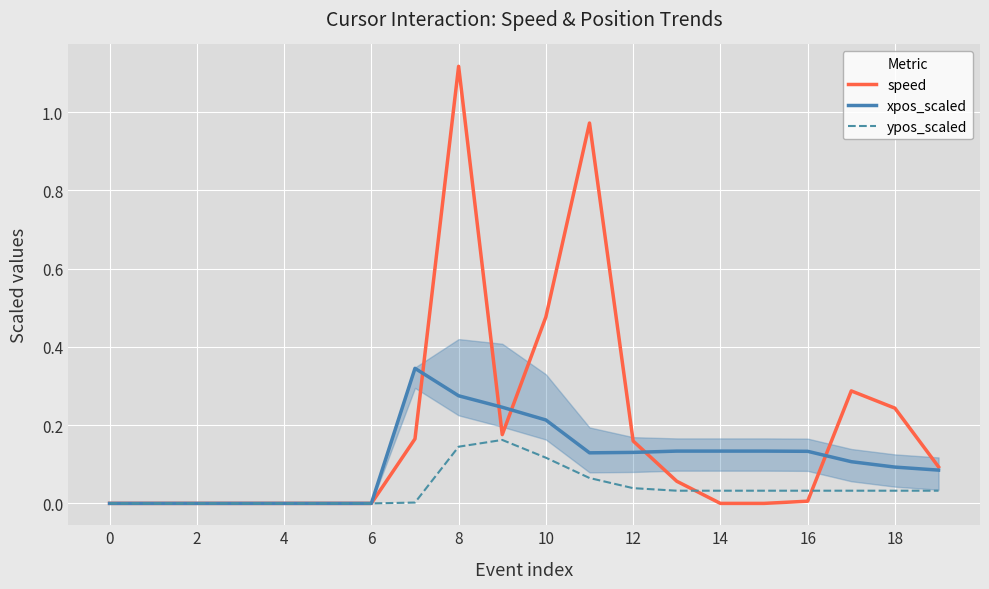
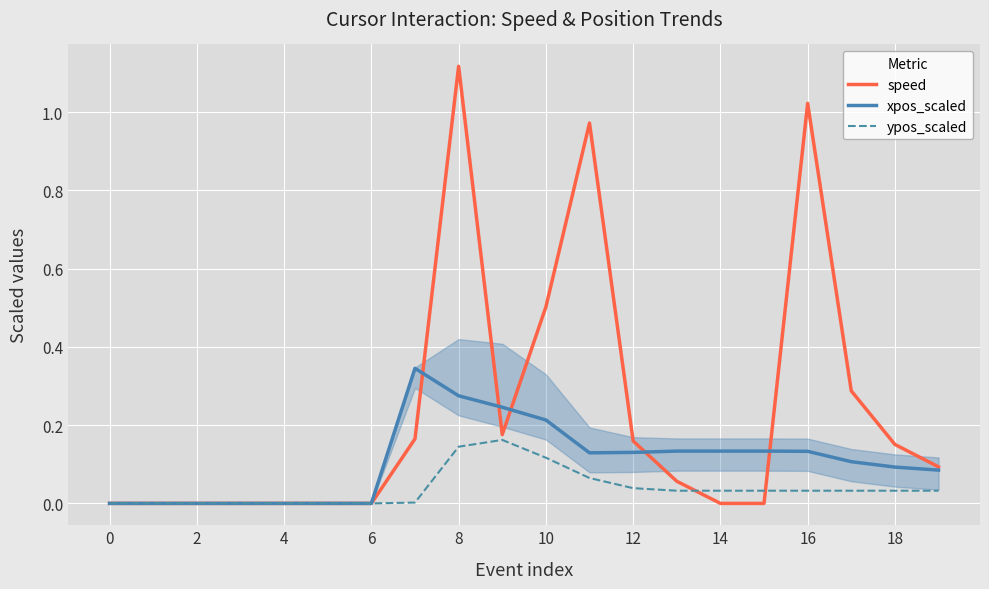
  {
    "speed": {
      "8": 1.12,
-     "10": 0.48,
+     "10": 0.50,
      "12": 0.16,
      "14": 0.00,
-     "16": 0.01,
-     "18": 0.24
+     "16": 1.02,
+     "18": 0.15
    }
  }
